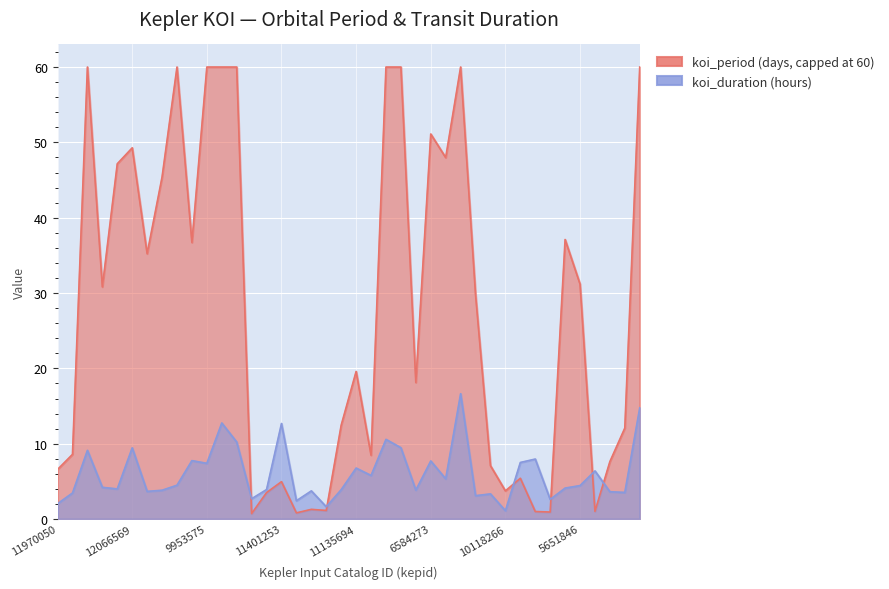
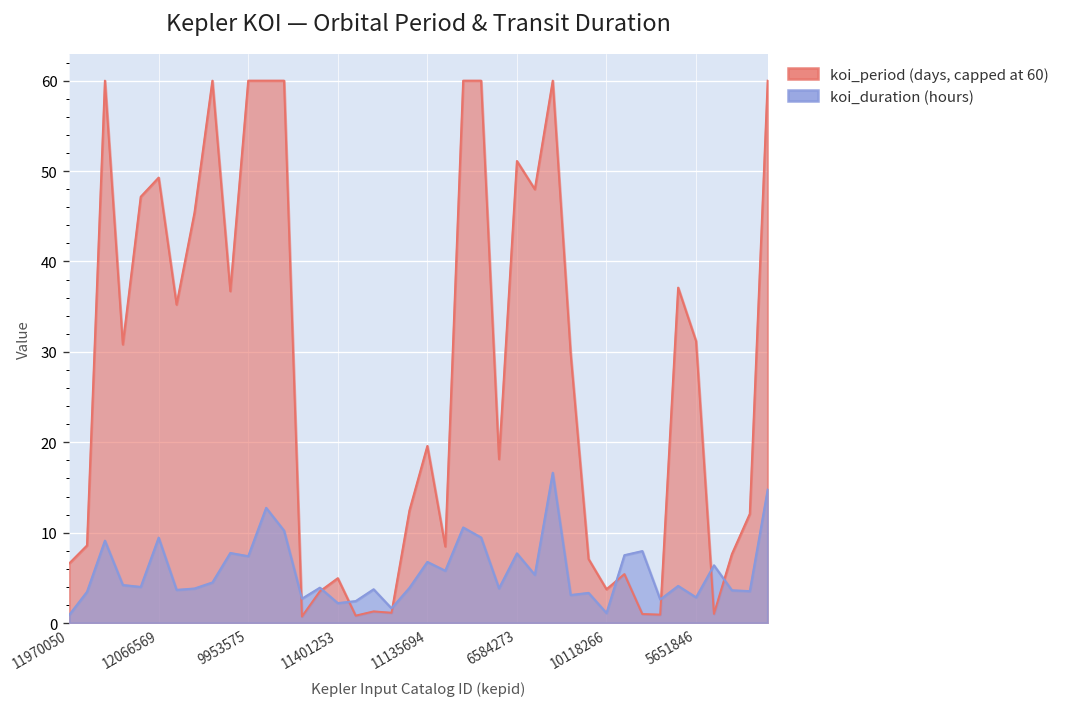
  {
    "koi_period (days, capped at 60)": {
      "11970050": 7,
      "12066569": 49,
      "9953575": 60,
      "11401253": 5,
      "11135694": 20,
      "6584273": 51,
      "10118266": 4,
      "5651846": 31
    },
    "koi_duration (hours)": {
-     "11970050": 2,
+     "11970050": 1,
      "12066569": 9,
      "9953575": 7,
-     "11401253": 13,
+     "11401253": 2,
      "11135694": 7,
      "6584273": 8,
      "10118266": 1,
-     "5651846": 4
+     "5651846": 3
    }
  }
